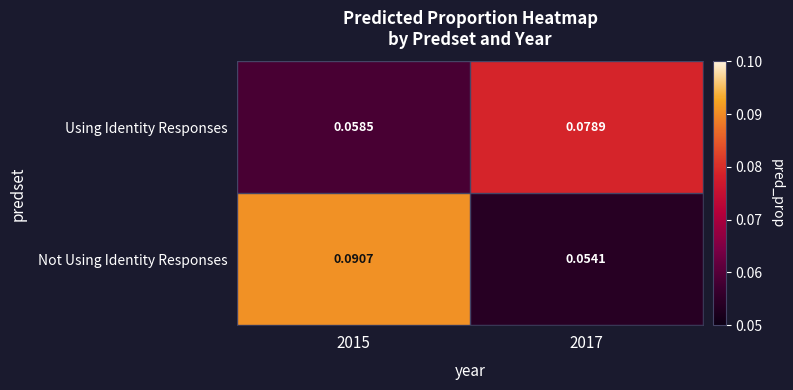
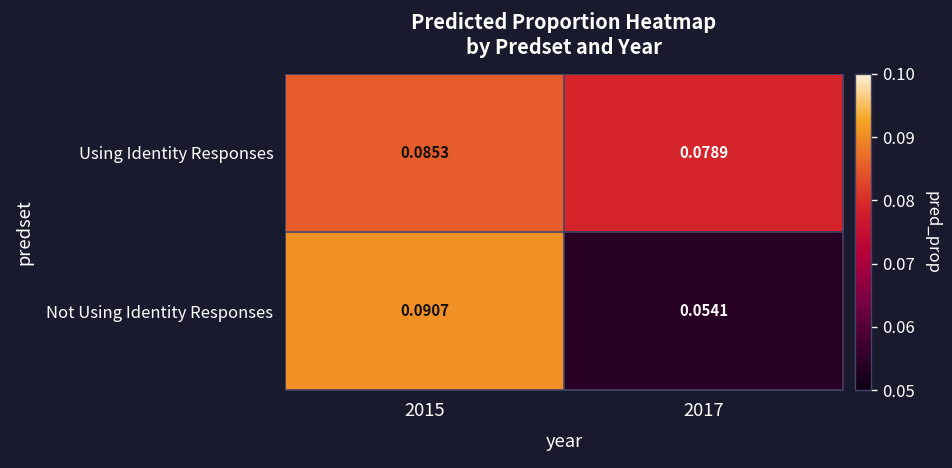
  {
    "Using Identity Responses": {
-     "2015": 0.0585,
+     "2015": 0.0853,
      "2017": 0.0789
    },
    "Not Using Identity Responses": {
      "2015": 0.0907,
      "2017": 0.0541
    }
  }
